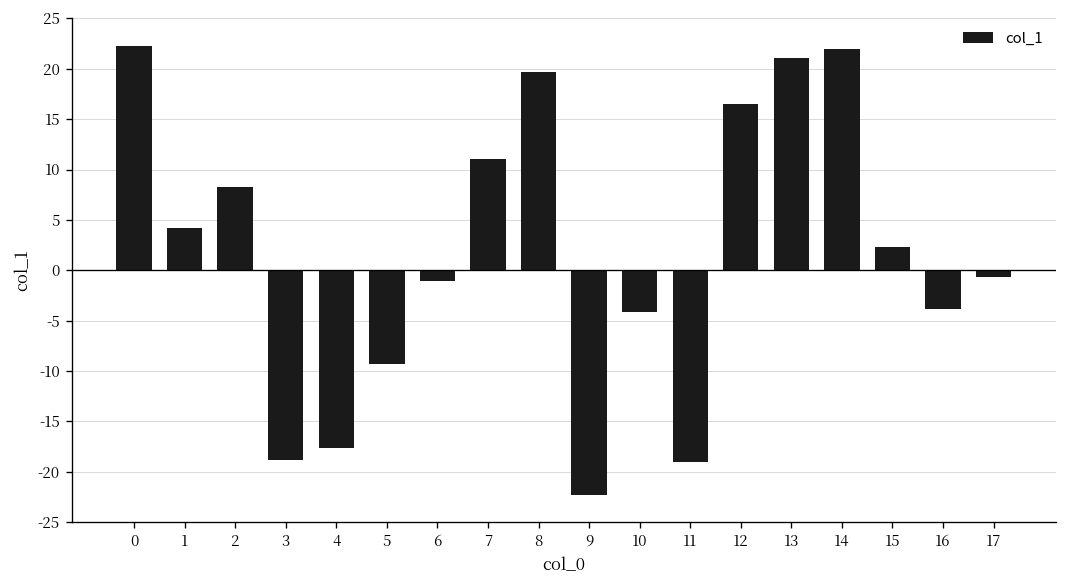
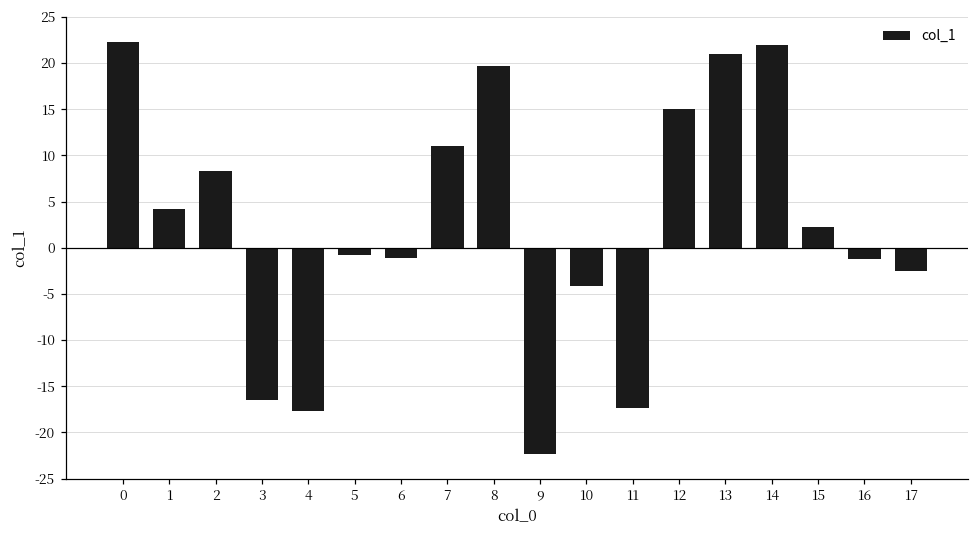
  {
    "0": 22,
    "1": 4,
    "2": 8,
-   "3": -19,
+   "3": -17,
    "4": -18,
-   "5": -9,
+   "5": -1,
    "6": -1,
    "7": 11,
    "8": 20,
    "9": -22,
    "10": -4,
-   "11": -19,
-   "12": 17,
+   "11": -17,
+   "12": 15,
    "13": 21,
    "14": 22,
    "15": 2,
-   "16": -4,
-   "17": -1
+   "16": -1,
+   "17": -3
  }
